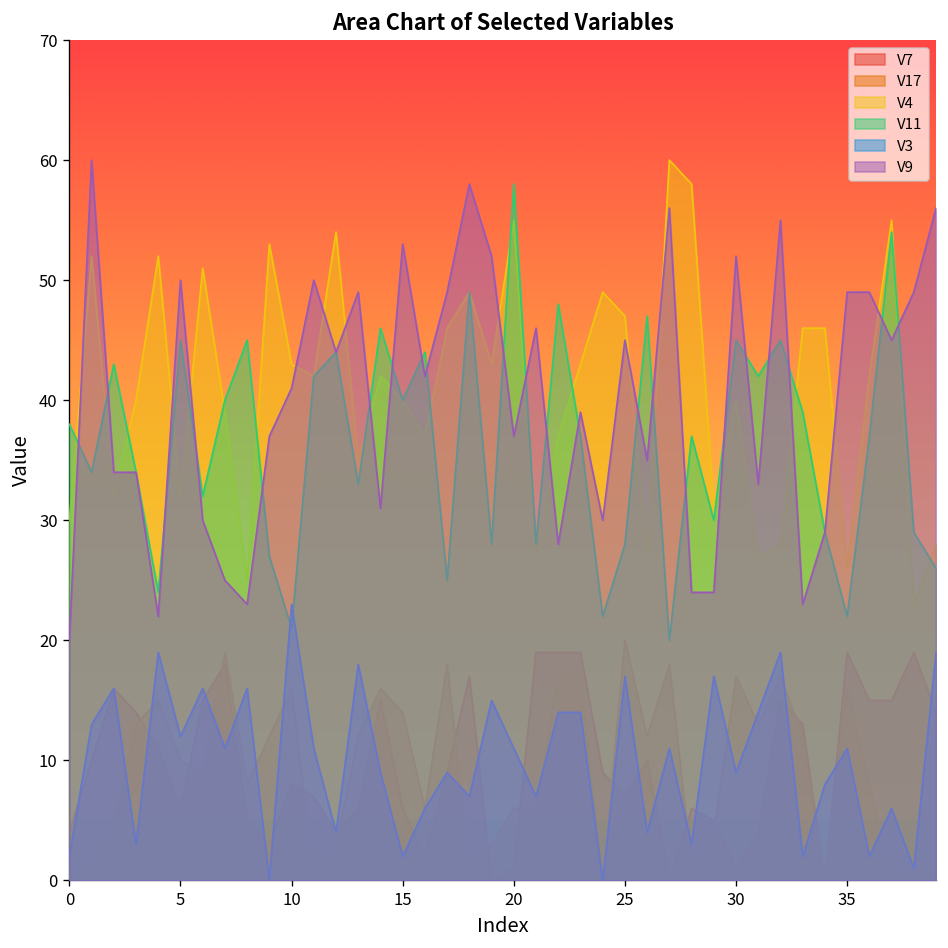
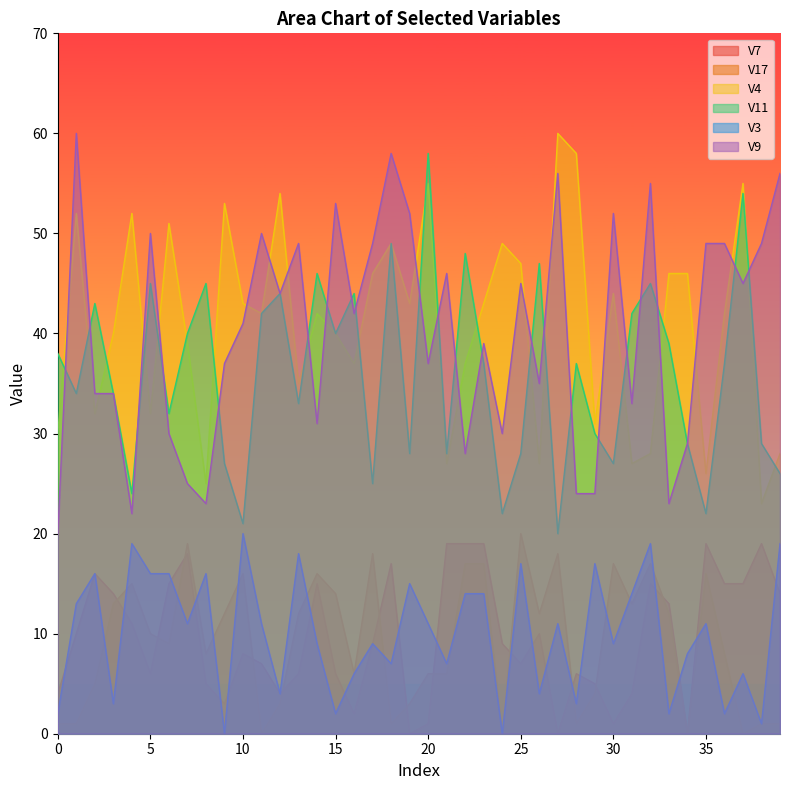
  {
    "V4": {
      "0": 30,
      "5": 32,
      "10": 43,
      "20": 55,
      "25": 47,
-     "30": 40,
+     "30": 44,
      "35": 26
    },
    "V11": {
      "0": 38,
      "5": 45,
      "10": 21,
      "20": 58,
      "25": 28,
-     "30": 45,
+     "30": 27,
      "35": 22
    },
    "V3": {
-     "5": 12,
-     "10": 23,
+     "5": 16,
+     "10": 20,
      "20": 11,
      "25": 17,
      "30": 9,
      "35": 11
    },
    "V9": {
      "0": 20,
      "5": 50,
      "10": 41,
      "15": 53,
      "20": 37,
      "25": 45,
      "30": 52,
      "35": 49
    }
  }
